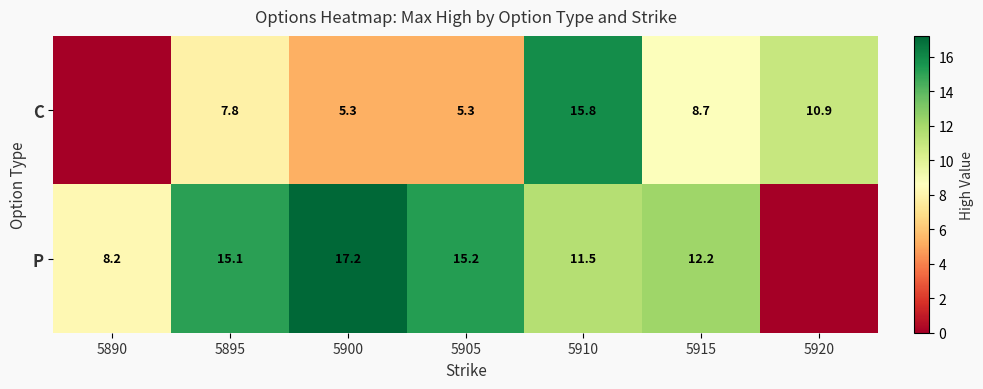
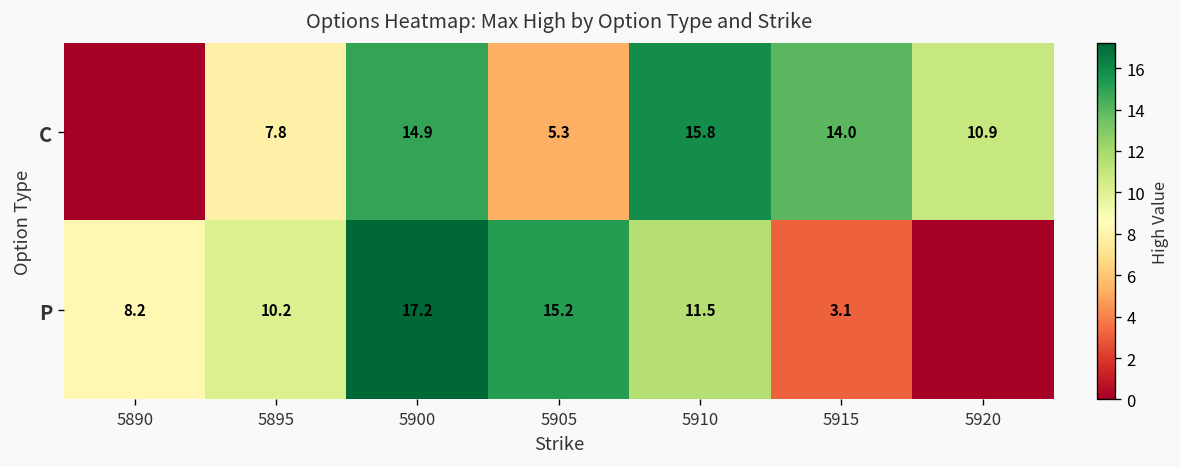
  {
    "C": {
      "5895": 7.8,
-     "5900": 5.3,
+     "5900": 14.9,
      "5905": 5.3,
      "5910": 15.8,
-     "5915": 8.7,
+     "5915": 14.0,
      "5920": 10.9
    },
    "P": {
      "5890": 8.2,
-     "5895": 15.1,
+     "5895": 10.2,
      "5900": 17.2,
      "5905": 15.2,
      "5910": 11.5,
-     "5915": 12.2
+     "5915": 3.1
    }
  }
